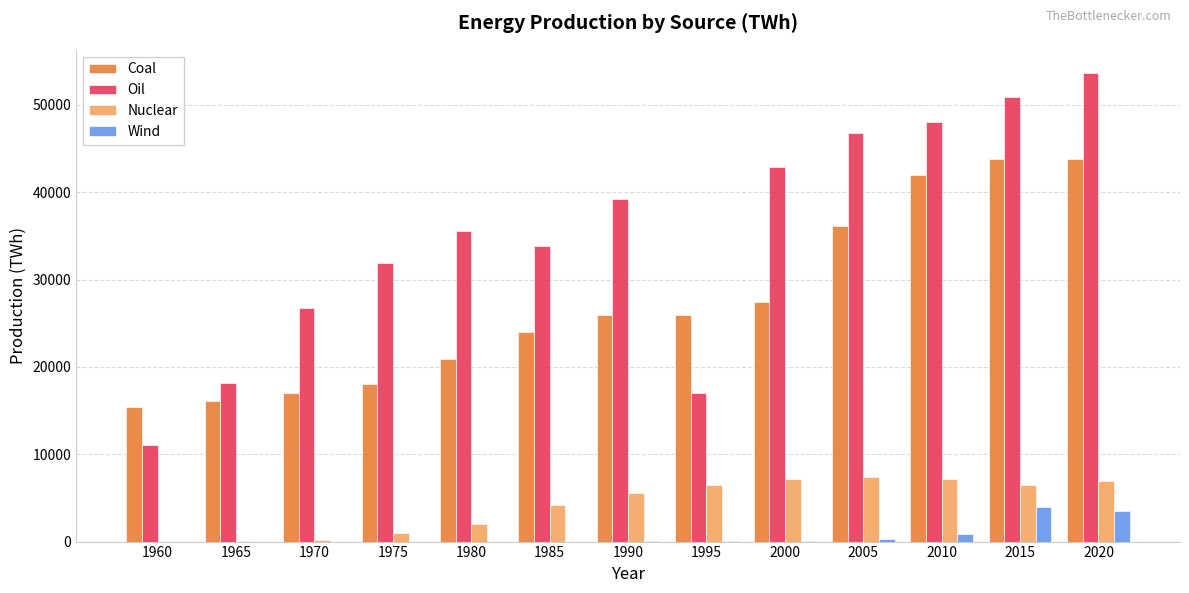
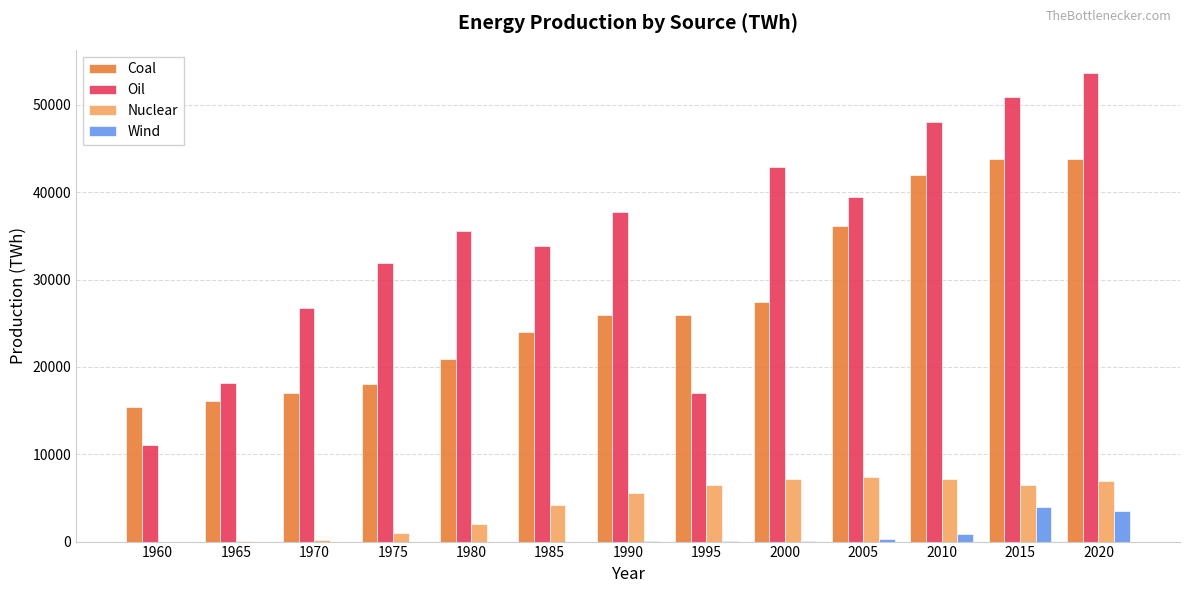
  {
    "Oil": {
      "1960": 11000,
      "1965": 18000,
      "1970": 27000,
      "1975": 32000,
      "1980": 36000,
      "1985": 34000,
-     "1990": 39000,
+     "1990": 38000,
      "1995": 17000,
      "2000": 43000,
-     "2005": 47000,
+     "2005": 39000,
      "2010": 48000,
      "2015": 51000,
      "2020": 54000
    },
    "Wind": {
      "2010": 1000,
      "2015": 4000,
      "2020": 4000
    }
  }
